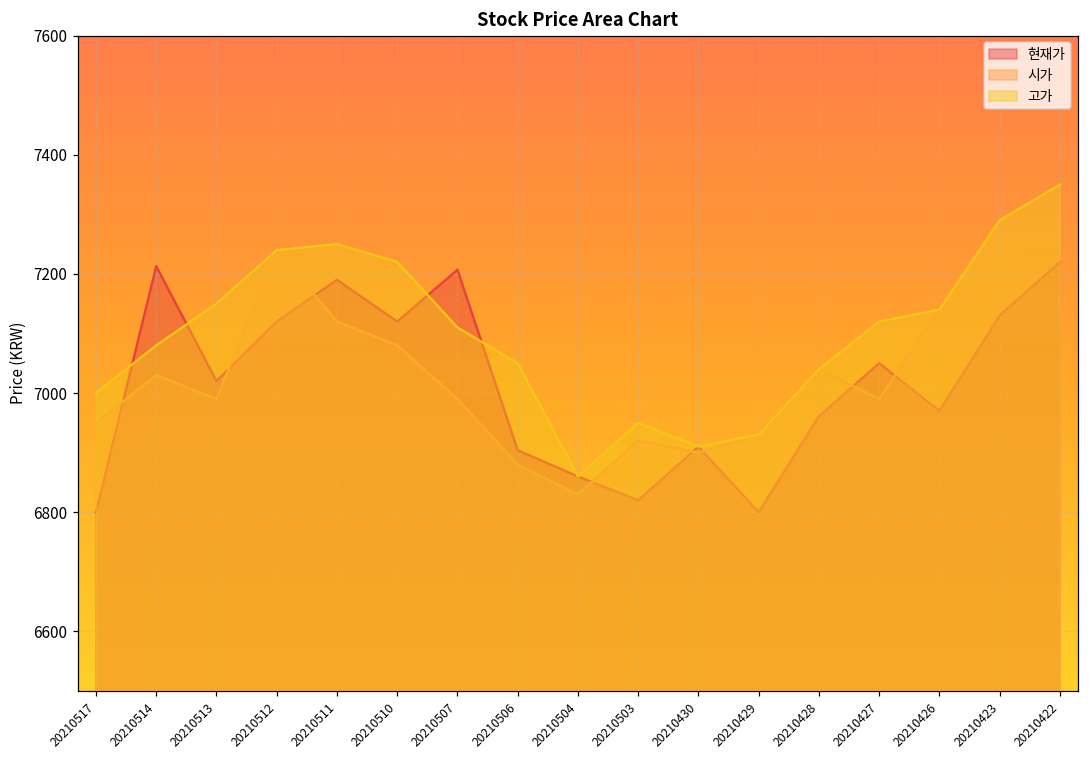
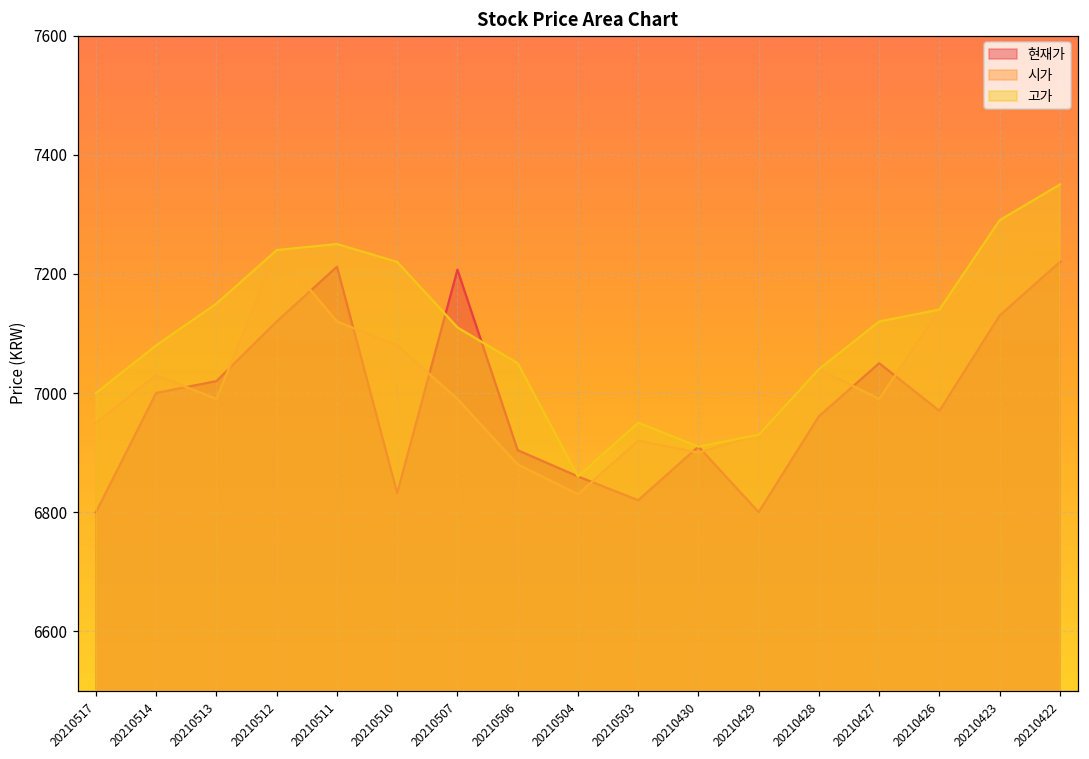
  {
    "현재가": {
      "20210517": 6800,
-     "20210514": 7210,
+     "20210514": 7000,
      "20210513": 7020,
      "20210512": 7120,
-     "20210511": 7190,
-     "20210510": 7120,
+     "20210511": 7210,
+     "20210510": 6830,
      "20210507": 7210,
      "20210506": 6900,
      "20210503": 6820,
      "20210429": 6800,
      "20210428": 6960,
      "20210427": 7050,
      "20210426": 6970,
      "20210423": 7130,
      "20210422": 7220
    }
  }
